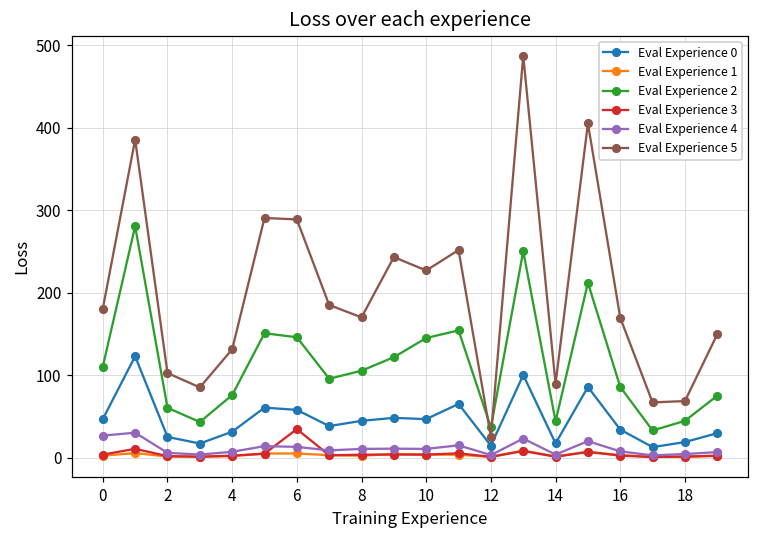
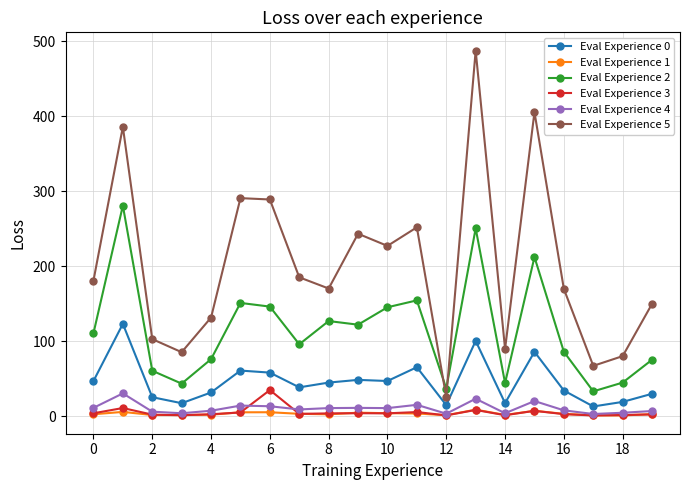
  {
    "Eval Experience 0": {
      "0": 50,
      "2": 30,
      "4": 30,
      "6": 60,
      "8": 40,
      "10": 50,
      "12": 10,
      "14": 20,
      "16": 30,
      "18": 20
    },
    "Eval Experience 1": {
      "6": 10
    },
    "Eval Experience 2": {
      "0": 110,
      "2": 60,
      "4": 80,
      "6": 150,
-     "8": 110,
+     "8": 130,
      "10": 150,
      "12": 40,
      "14": 40,
      "16": 90,
      "18": 40
    },
    "Eval Experience 3": {
      "6": 30
    },
    "Eval Experience 4": {
-     "0": 30,
+     "0": 10,
      "2": 10,
      "4": 10,
      "6": 10,
      "8": 10,
      "10": 10,
      "16": 10
    },
    "Eval Experience 5": {
      "0": 180,
      "2": 100,
      "4": 130,
      "6": 290,
      "8": 170,
      "10": 230,
      "12": 30,
      "14": 90,
      "16": 170,
-     "18": 70
+     "18": 80
    }
  }
